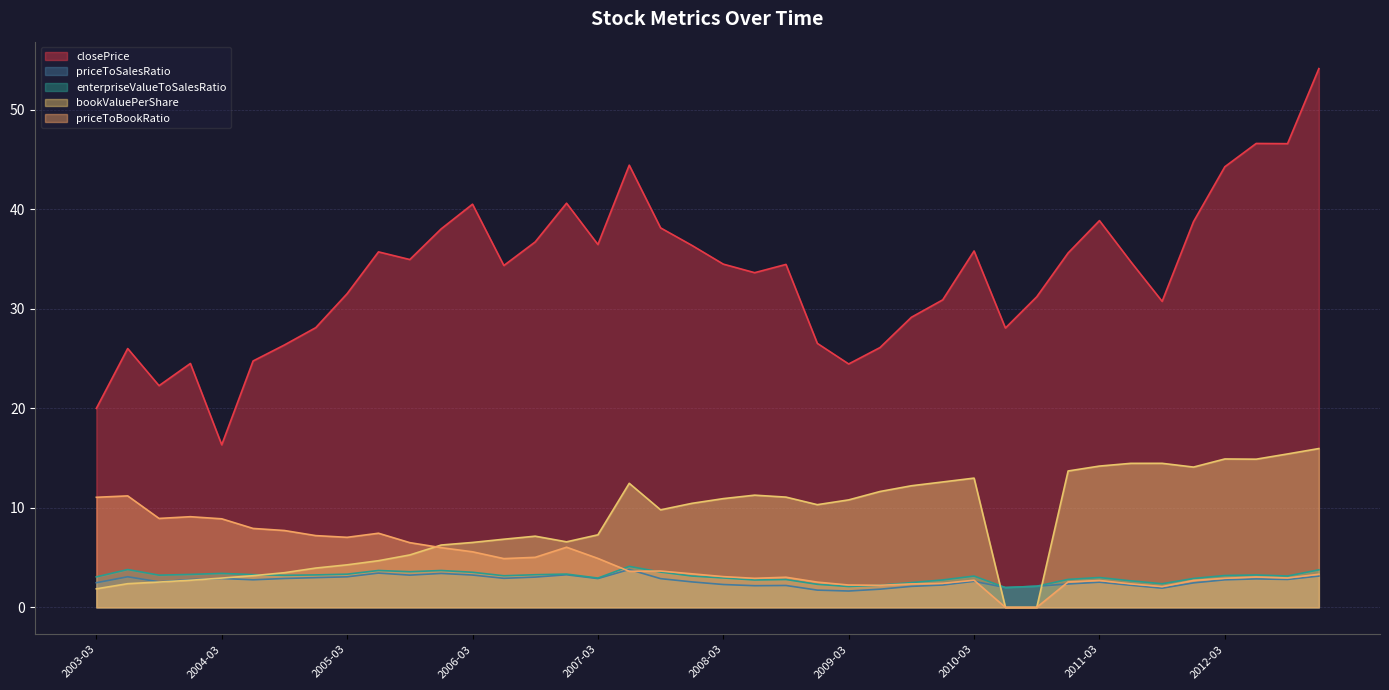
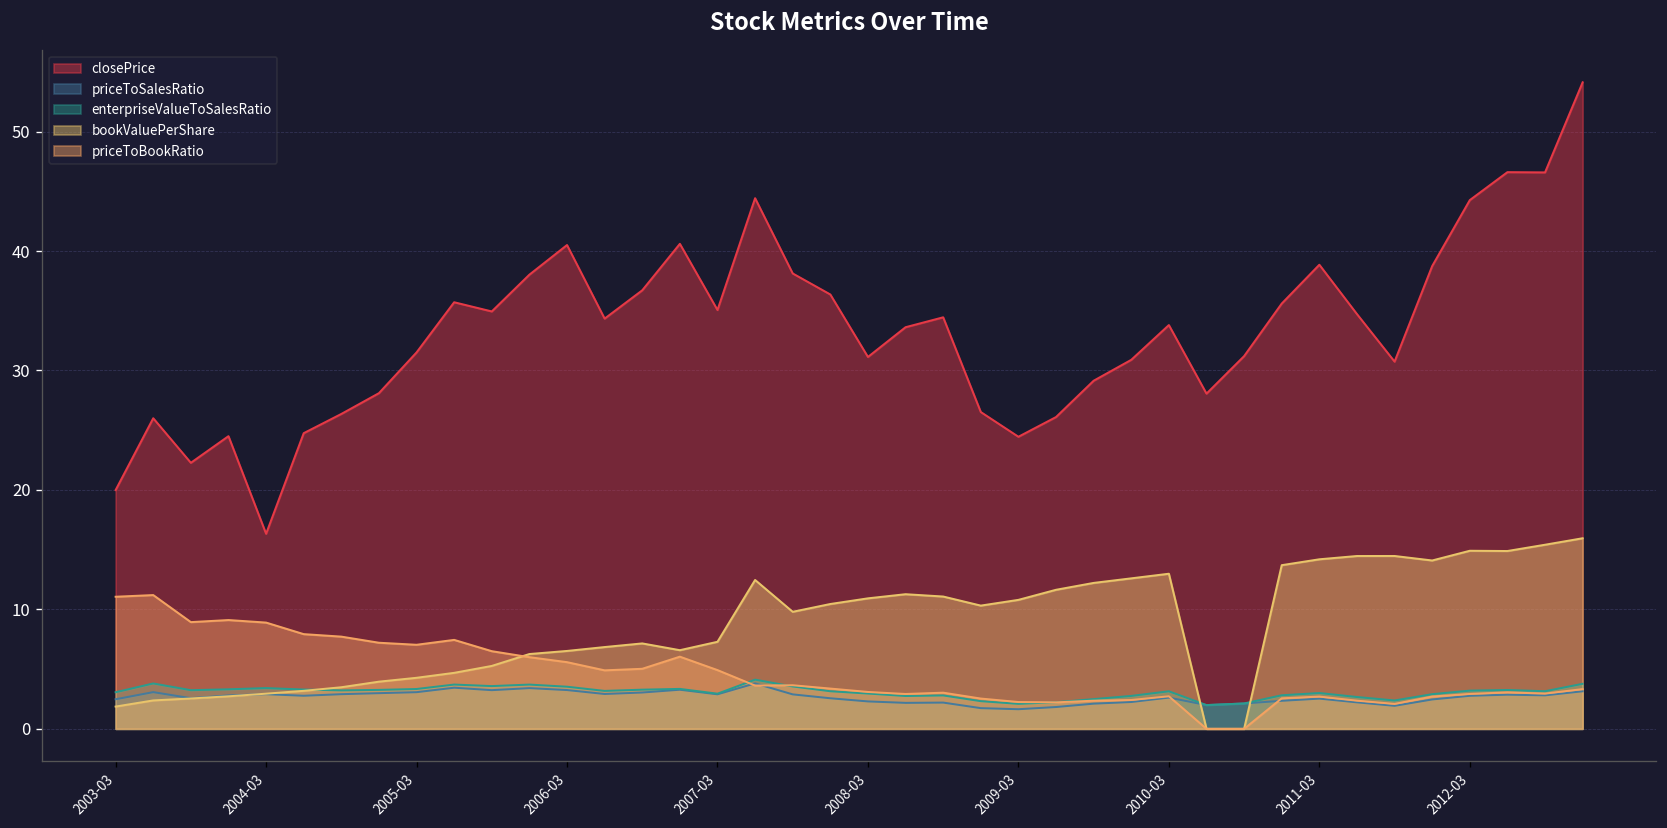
  {
    "closePrice": {
      "2003-03": 20,
      "2004-03": 16,
      "2005-03": 32,
      "2006-03": 41,
-     "2007-03": 36,
-     "2008-03": 34,
+     "2007-03": 35,
+     "2008-03": 31,
      "2009-03": 24,
-     "2010-03": 36,
+     "2010-03": 34,
      "2011-03": 39,
      "2012-03": 44
    }
  }
